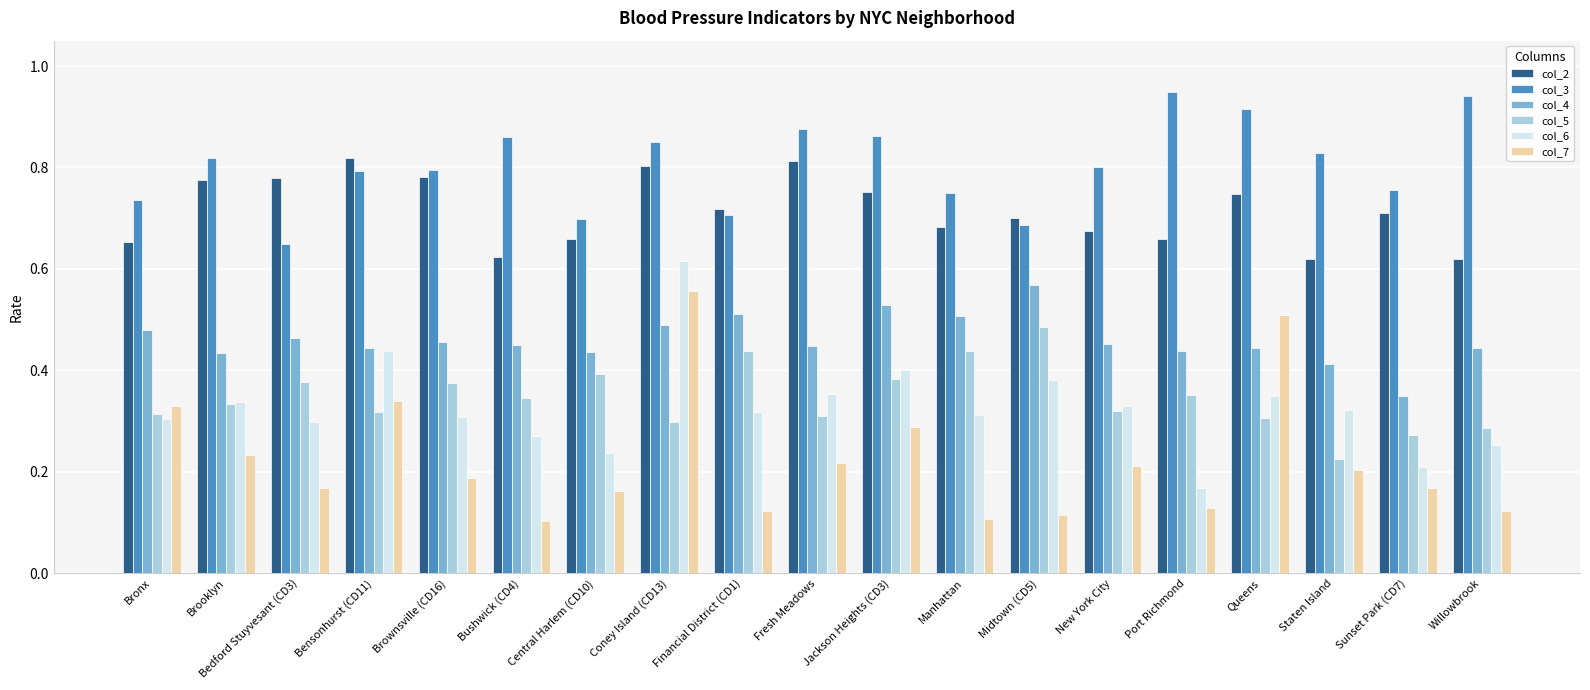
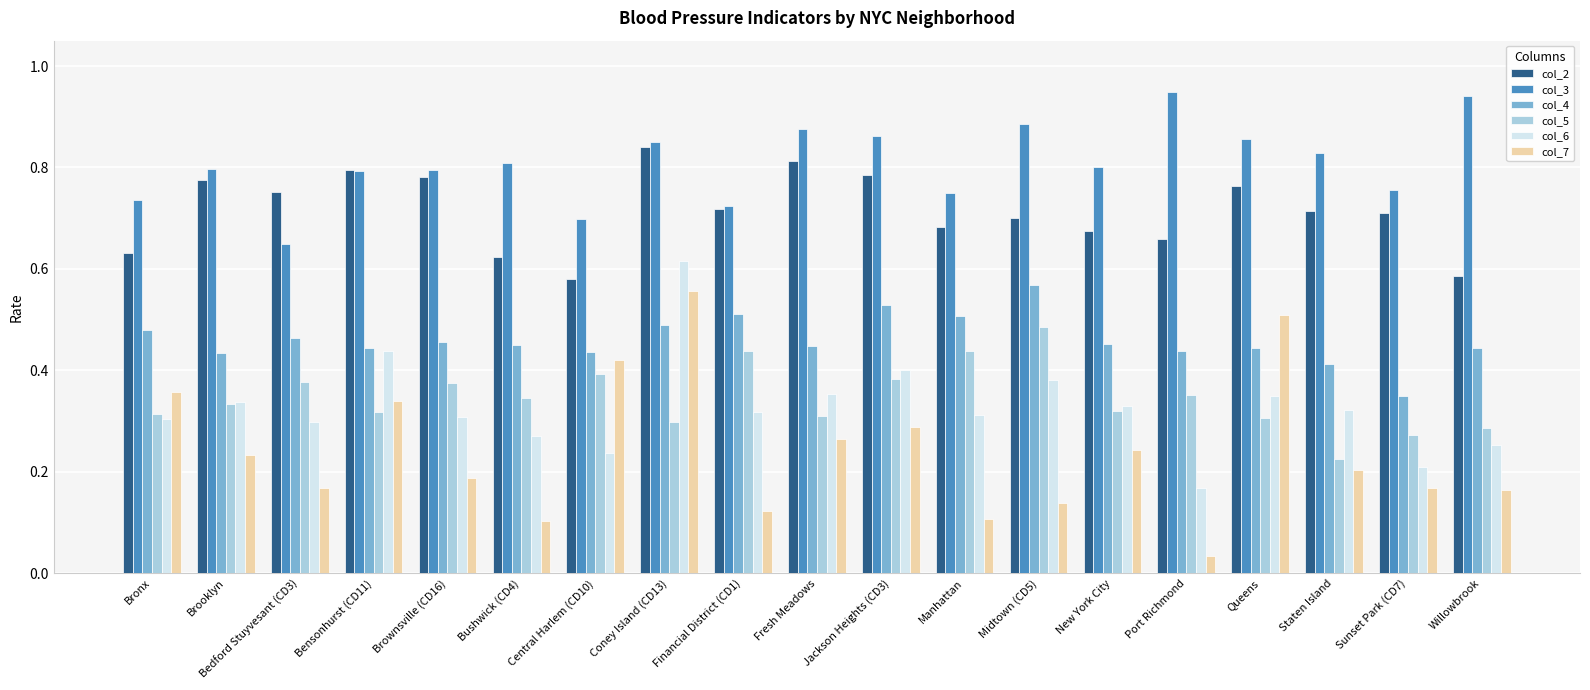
  {
    "col_2": {
-     "Bronx": 0.65,
+     "Bronx": 0.63,
      "Brooklyn": 0.78,
-     "Bedford Stuyvesant (CD3)": 0.78,
-     "Bensonhurst (CD11)": 0.82,
+     "Bedford Stuyvesant (CD3)": 0.75,
+     "Bensonhurst (CD11)": 0.80,
      "Brownsville (CD16)": 0.78,
      "Bushwick (CD4)": 0.62,
-     "Central Harlem (CD10)": 0.66,
-     "Coney Island (CD13)": 0.80,
+     "Central Harlem (CD10)": 0.58,
+     "Coney Island (CD13)": 0.84,
      "Financial District (CD1)": 0.72,
      "Fresh Meadows": 0.81,
-     "Jackson Heights (CD3)": 0.75,
+     "Jackson Heights (CD3)": 0.79,
      "Manhattan": 0.68,
      "Midtown (CD5)": 0.70,
      "New York City": 0.67,
      "Port Richmond": 0.66,
-     "Queens": 0.75,
-     "Staten Island": 0.62,
+     "Queens": 0.76,
+     "Staten Island": 0.71,
      "Sunset Park (CD7)": 0.71,
-     "Willowbrook": 0.62
+     "Willowbrook": 0.59
    },
    "col_3": {
      "Bronx": 0.74,
-     "Brooklyn": 0.82,
+     "Brooklyn": 0.80,
      "Bedford Stuyvesant (CD3)": 0.65,
      "Bensonhurst (CD11)": 0.79,
      "Brownsville (CD16)": 0.80,
-     "Bushwick (CD4)": 0.86,
+     "Bushwick (CD4)": 0.81,
      "Central Harlem (CD10)": 0.70,
      "Coney Island (CD13)": 0.85,
-     "Financial District (CD1)": 0.71,
+     "Financial District (CD1)": 0.72,
      "Fresh Meadows": 0.88,
      "Jackson Heights (CD3)": 0.86,
      "Manhattan": 0.75,
-     "Midtown (CD5)": 0.69,
+     "Midtown (CD5)": 0.89,
      "New York City": 0.80,
      "Port Richmond": 0.95,
-     "Queens": 0.91,
+     "Queens": 0.86,
      "Staten Island": 0.83,
      "Sunset Park (CD7)": 0.75,
      "Willowbrook": 0.94
    },
    "col_7": {
-     "Bronx": 0.33,
+     "Bronx": 0.36,
      "Brooklyn": 0.23,
      "Bedford Stuyvesant (CD3)": 0.17,
      "Bensonhurst (CD11)": 0.34,
      "Brownsville (CD16)": 0.19,
      "Bushwick (CD4)": 0.10,
-     "Central Harlem (CD10)": 0.16,
+     "Central Harlem (CD10)": 0.42,
      "Coney Island (CD13)": 0.56,
      "Financial District (CD1)": 0.12,
-     "Fresh Meadows": 0.22,
+     "Fresh Meadows": 0.26,
      "Jackson Heights (CD3)": 0.29,
      "Manhattan": 0.11,
-     "Midtown (CD5)": 0.12,
-     "New York City": 0.21,
-     "Port Richmond": 0.13,
+     "Midtown (CD5)": 0.14,
+     "New York City": 0.24,
+     "Port Richmond": 0.03,
      "Queens": 0.51,
      "Staten Island": 0.20,
      "Sunset Park (CD7)": 0.17,
-     "Willowbrook": 0.12
+     "Willowbrook": 0.16
    }
  }
